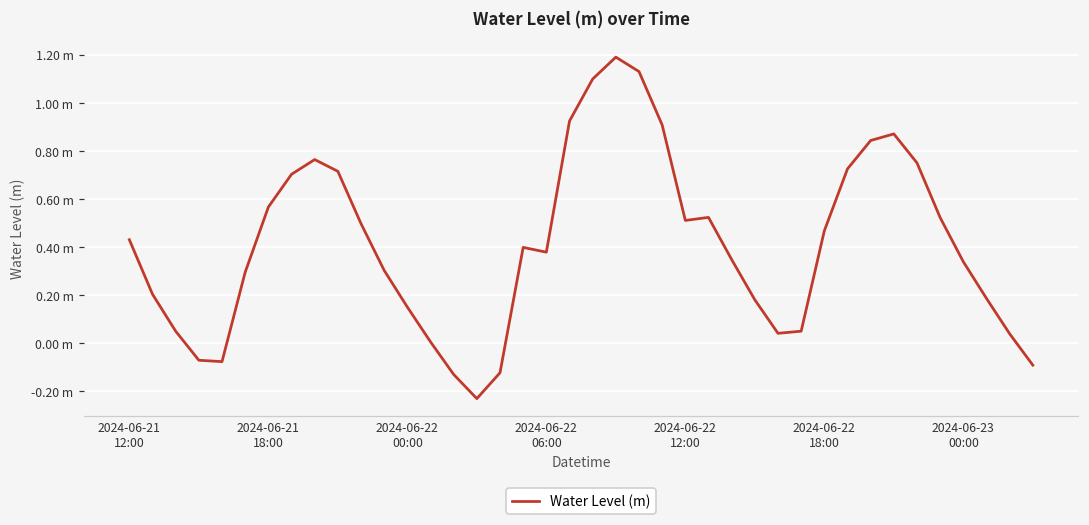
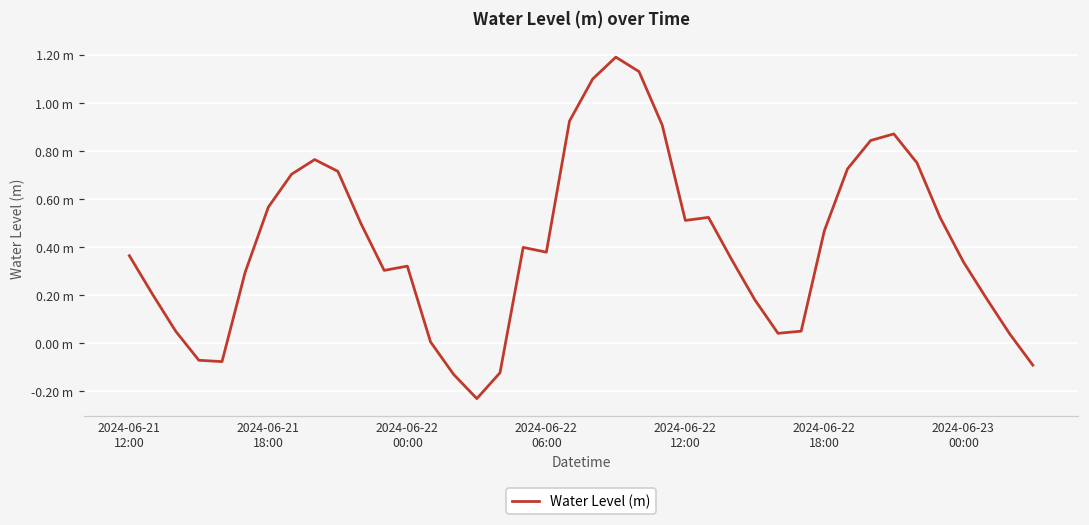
  {
-   "2024-06-21 12:00": "0.43 m",
+   "2024-06-21 12:00": "0.36 m",
    "2024-06-21 18:00": "0.57 m",
-   "2024-06-22 00:00": "0.15 m",
+   "2024-06-22 00:00": "0.32 m",
    "2024-06-22 06:00": "0.38 m",
    "2024-06-22 12:00": "0.51 m",
    "2024-06-22 18:00": "0.47 m",
    "2024-06-23 00:00": "0.34 m"
  }
